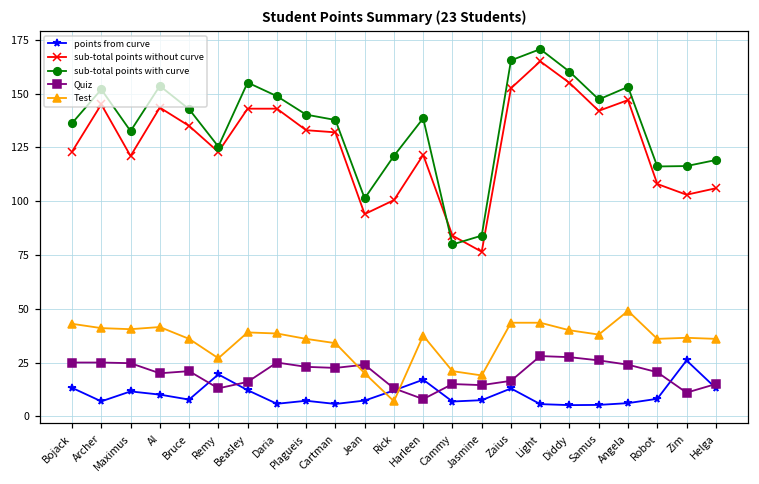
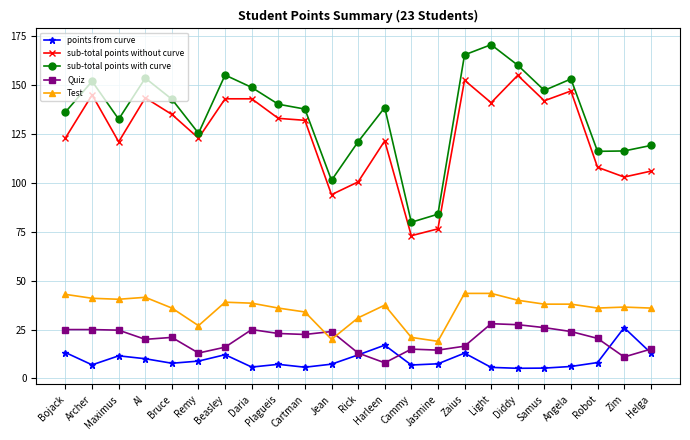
  {
    "points from curve": {
      "Bojack": 13,
      "Archer": 7,
      "Maximus": 12,
      "Al": 10,
      "Bruce": 8,
-     "Remy": 19,
+     "Remy": 9,
      "Beasley": 12,
      "Daria": 6,
      "Plagueis": 7,
      "Cartman": 6,
      "Jean": 7,
      "Harleen": 17,
      "Cammy": 7,
      "Jasmine": 8,
      "Zaius": 13,
      "Light": 6,
      "Diddy": 5,
      "Samus": 5,
      "Angela": 6,
      "Robot": 8,
      "Zim": 26,
      "Helga": 13
    },
    "sub-total points without curve": {
      "Bojack": 123,
      "Maximus": 121,
      "Bruce": 135,
      "Remy": 123,
      "Beasley": 143,
      "Daria": 143,
      "Plagueis": 133,
      "Cartman": 132,
      "Jean": 94,
      "Rick": 101,
      "Harleen": 122,
-     "Cammy": 84,
+     "Cammy": 73,
      "Jasmine": 77,
      "Zaius": 153,
-     "Light": 165,
+     "Light": 141,
      "Diddy": 155,
      "Samus": 142,
      "Angela": 147,
      "Robot": 108,
      "Zim": 103,
      "Helga": 106
    },
    "sub-total points with curve": {
      "Bojack": 136,
      "Maximus": 133,
      "Remy": 125,
      "Beasley": 155,
      "Daria": 149,
      "Plagueis": 140,
      "Cartman": 138,
      "Jean": 101,
      "Rick": 121,
      "Harleen": 139,
      "Cammy": 80,
      "Jasmine": 84,
      "Zaius": 165,
      "Light": 171,
      "Diddy": 160,
      "Samus": 147,
      "Angela": 153,
      "Robot": 116,
      "Zim": 116,
      "Helga": 119
    },
    "Quiz": {
      "Bojack": 25,
      "Archer": 25,
      "Maximus": 25,
      "Al": 20,
      "Bruce": 21,
      "Remy": 13,
      "Beasley": 16,
      "Daria": 25,
      "Plagueis": 23,
      "Cartman": 23,
      "Jean": 24,
      "Harleen": 8,
      "Cammy": 15,
      "Jasmine": 15,
      "Zaius": 17,
      "Light": 28,
      "Diddy": 28,
      "Samus": 26,
      "Angela": 24,
      "Robot": 21,
      "Zim": 11,
      "Helga": 15
    },
    "Test": {
      "Bojack": 43,
      "Archer": 41,
      "Maximus": 41,
      "Al": 42,
      "Bruce": 36,
      "Remy": 27,
      "Beasley": 39,
      "Daria": 39,
      "Plagueis": 36,
      "Cartman": 34,
      "Jean": 20,
-     "Rick": 7,
+     "Rick": 31,
      "Harleen": 38,
      "Cammy": 21,
      "Jasmine": 19,
      "Zaius": 44,
      "Light": 44,
      "Diddy": 40,
      "Samus": 38,
-     "Angela": 49,
+     "Angela": 38,
      "Robot": 36,
      "Zim": 37,
      "Helga": 36
    }
  }
